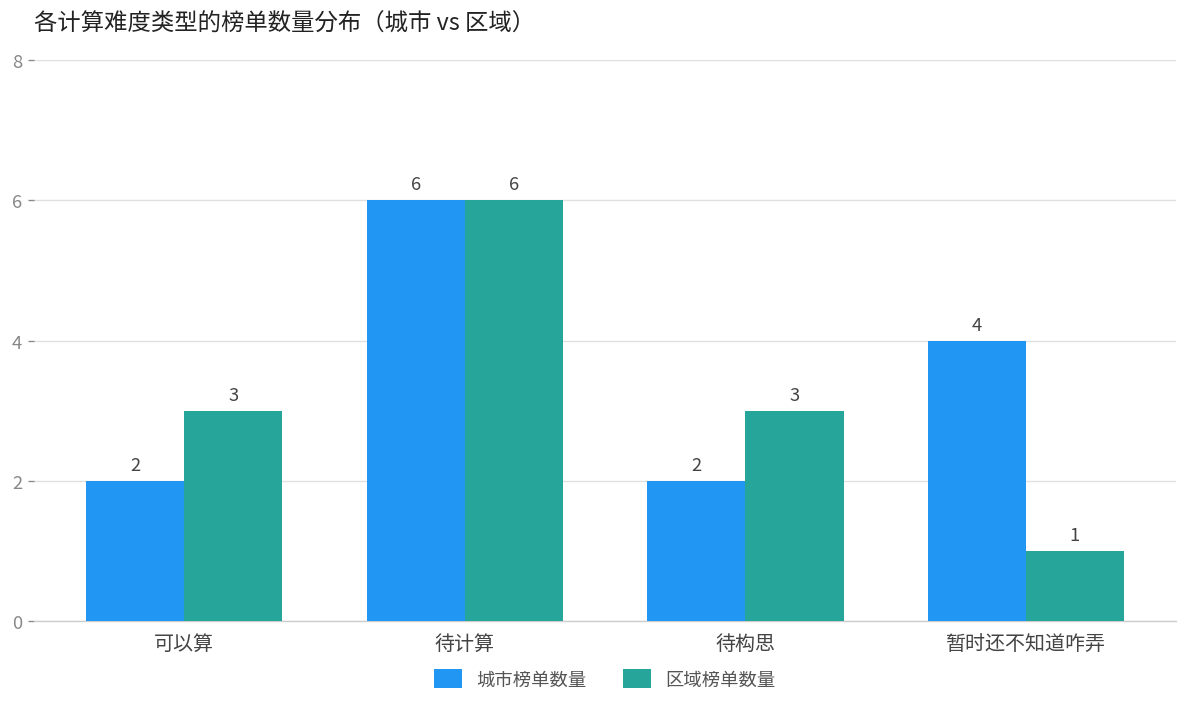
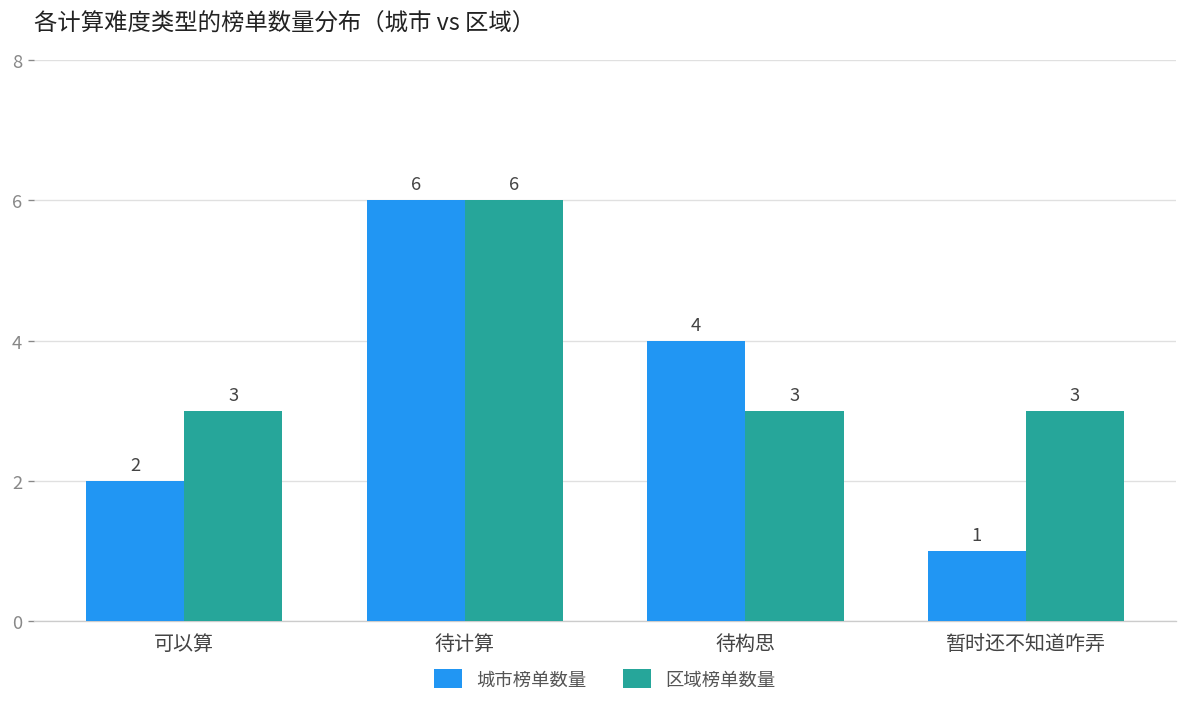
  {
    "城市榜单数量": {
      "可以算": 2,
      "待计算": 6,
-     "待构思": 2,
-     "暂时还不知道咋弄": 4
+     "待构思": 4,
+     "暂时还不知道咋弄": 1
    },
    "区域榜单数量": {
      "可以算": 3,
      "待计算": 6,
      "待构思": 3,
-     "暂时还不知道咋弄": 1
+     "暂时还不知道咋弄": 3
    }
  }
